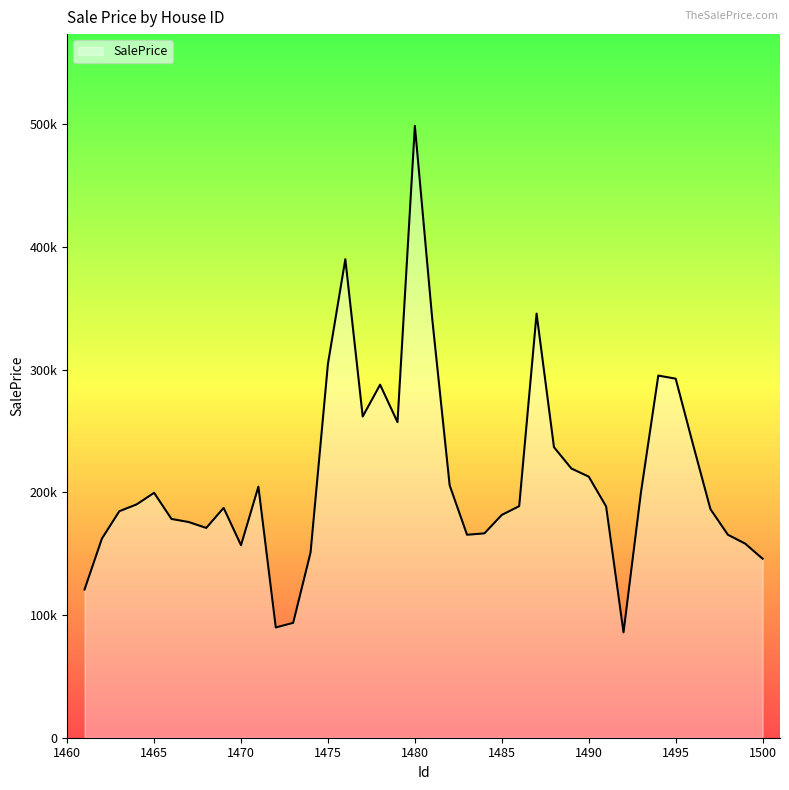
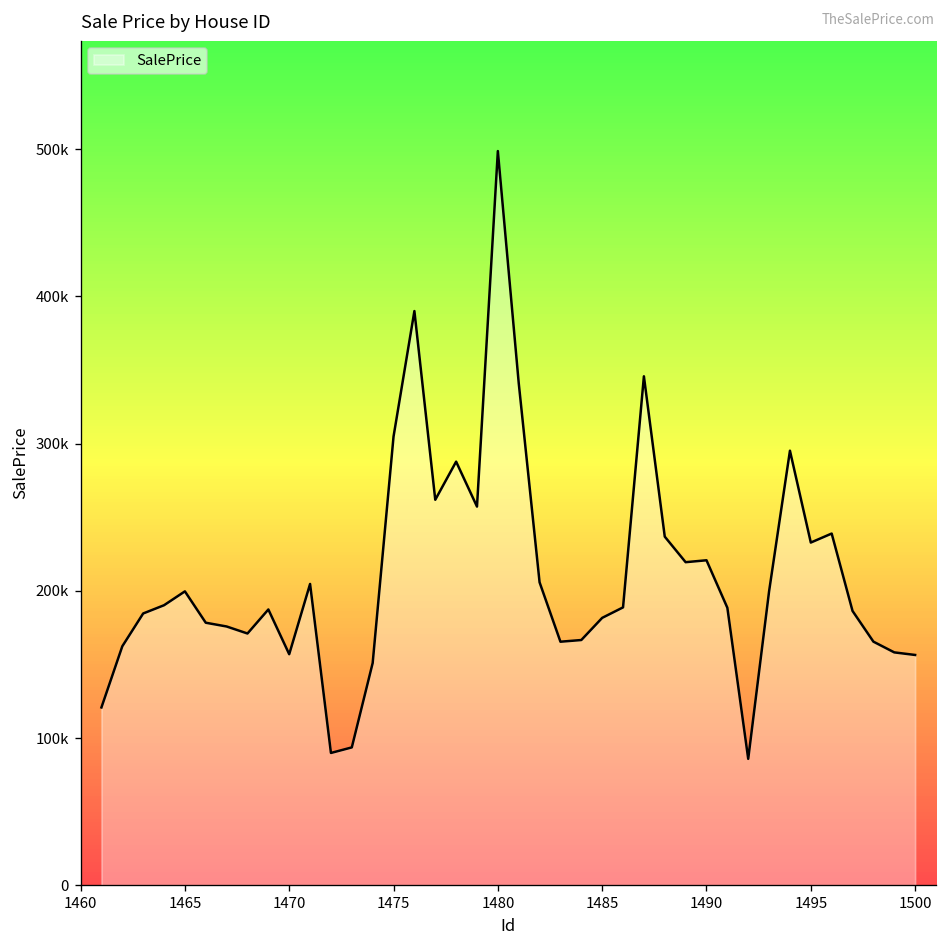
  {
    "1465": 200000,
    "1470": 157000,
    "1475": 305000,
    "1480": 499000,
    "1485": 182000,
-   "1490": 213000,
-   "1495": 293000,
-   "1500": 146000
+   "1490": 221000,
+   "1495": 233000,
+   "1500": 156000
  }
